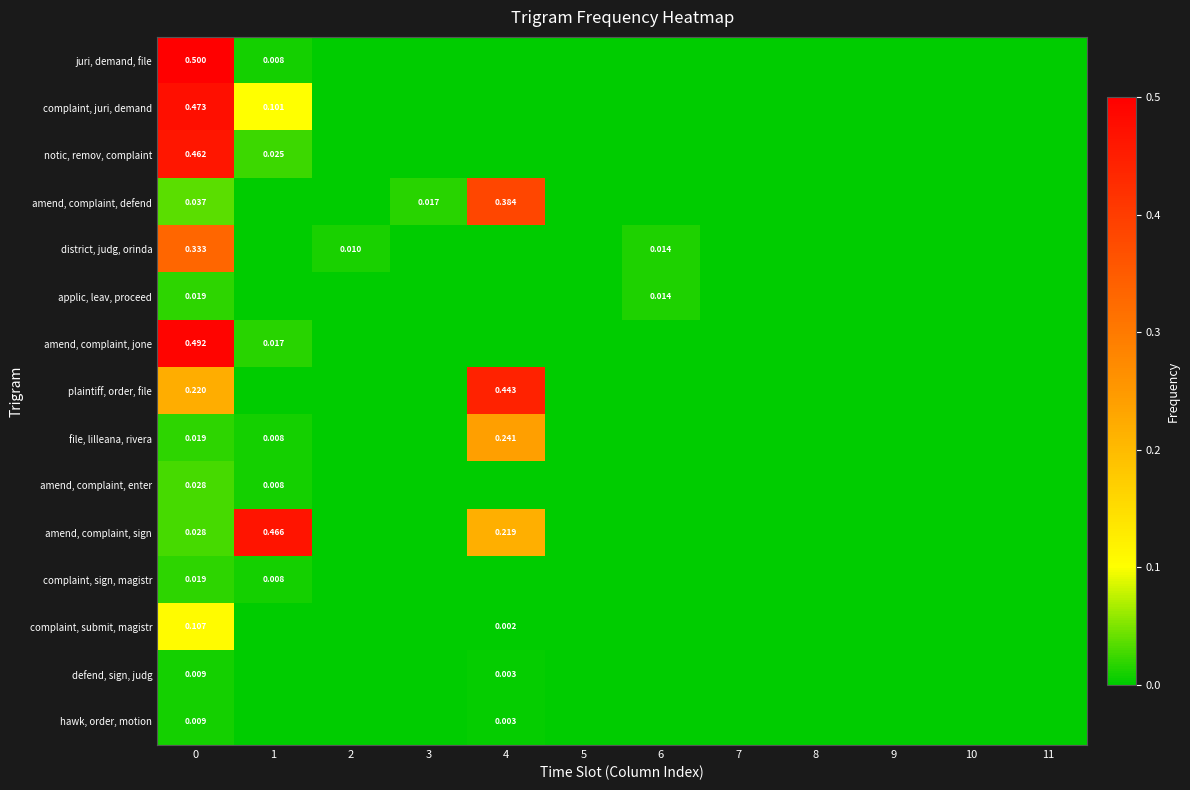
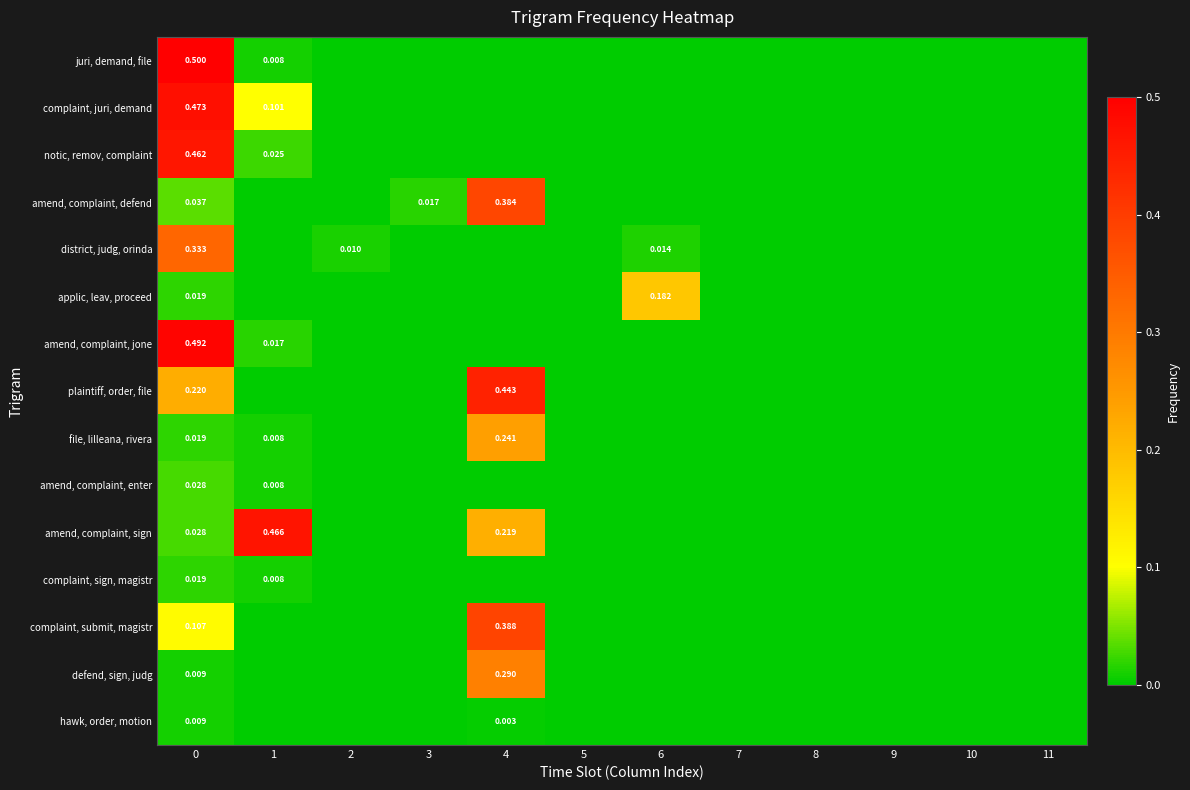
  {
    "juri, demand, file": {
      "0": 0.500,
      "1": 0.008
    },
    "complaint, juri, demand": {
      "0": 0.473,
      "1": 0.101
    },
    "notic, remov, complaint": {
      "0": 0.462,
      "1": 0.025
    },
    "amend, complaint, defend": {
      "0": 0.037,
      "3": 0.017,
      "4": 0.384
    },
    "district, judg, orinda": {
      "0": 0.333,
      "2": 0.010,
      "6": 0.014
    },
    "applic, leav, proceed": {
      "0": 0.019,
-     "6": 0.014
+     "6": 0.182
    },
    "amend, complaint, jone": {
      "0": 0.492,
      "1": 0.017
    },
    "plaintiff, order, file": {
      "0": 0.220,
      "4": 0.443
    },
    "file, lilleana, rivera": {
      "0": 0.019,
      "1": 0.008,
      "4": 0.241
    },
    "amend, complaint, enter": {
      "0": 0.028,
      "1": 0.008
    },
    "amend, complaint, sign": {
      "0": 0.028,
      "1": 0.466,
      "4": 0.219
    },
    "complaint, sign, magistr": {
      "0": 0.019,
      "1": 0.008
    },
    "complaint, submit, magistr": {
      "0": 0.107,
-     "4": 0.002
+     "4": 0.388
    },
    "defend, sign, judg": {
      "0": 0.009,
-     "4": 0.003
+     "4": 0.290
    },
    "hawk, order, motion": {
      "0": 0.009,
      "4": 0.003
    }
  }
